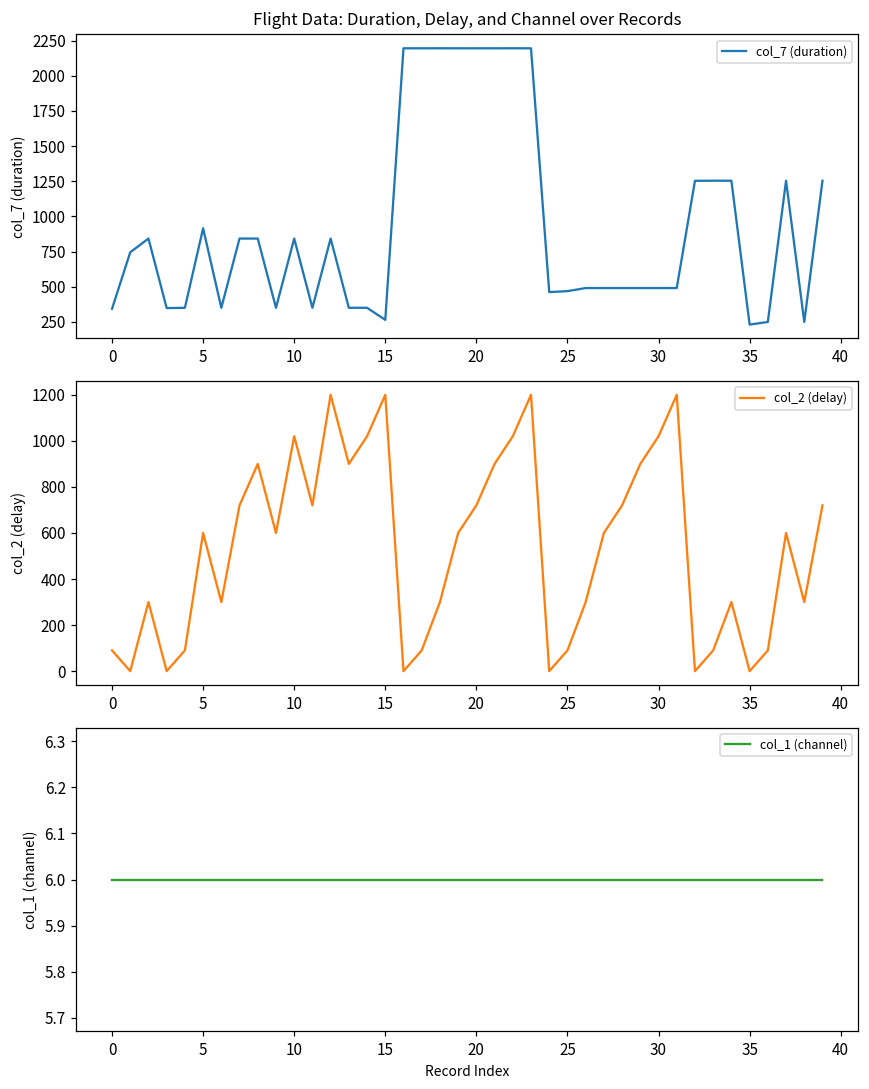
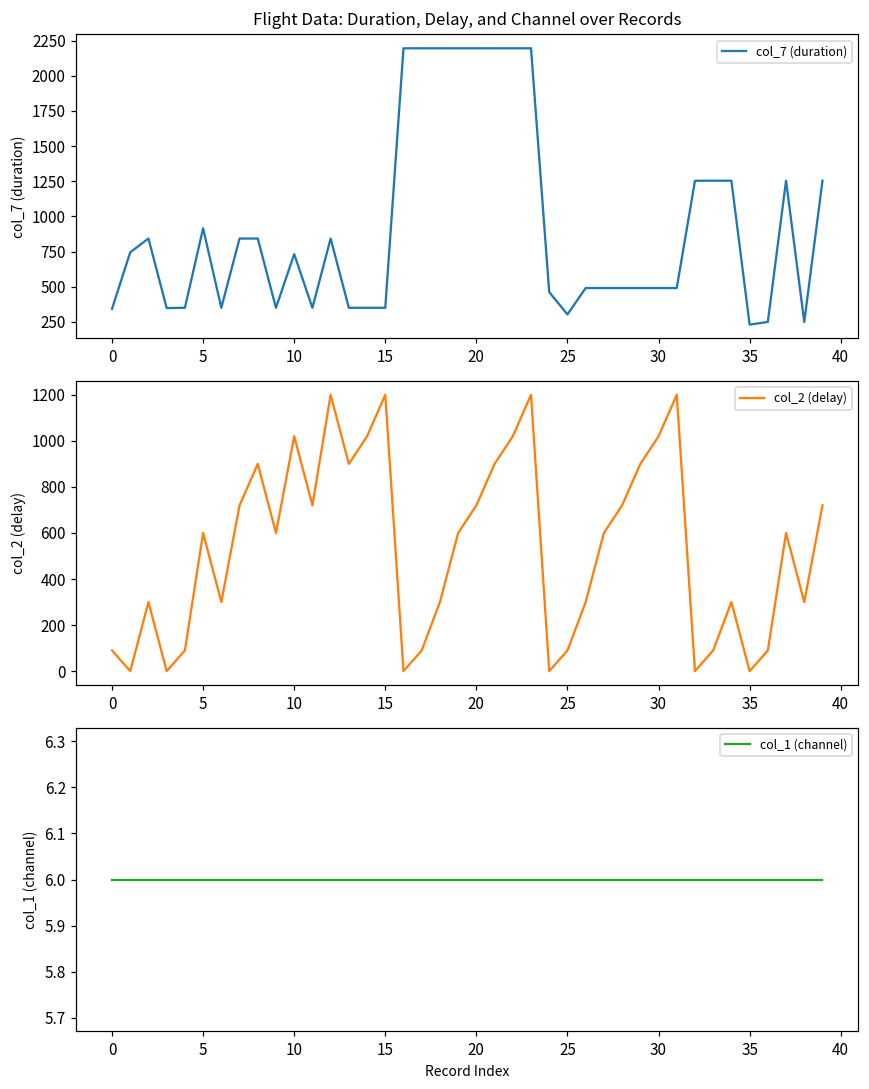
  {
    "Flight Data: Duration, Delay, and Channel over Records": {
      "0": 340,
      "5": 920,
-     "10": 840,
-     "15": 260,
+     "10": 730,
+     "15": 350,
      "20": 2200,
-     "25": 470,
+     "25": 300,
      "30": 490,
      "35": 230
    }
  }
